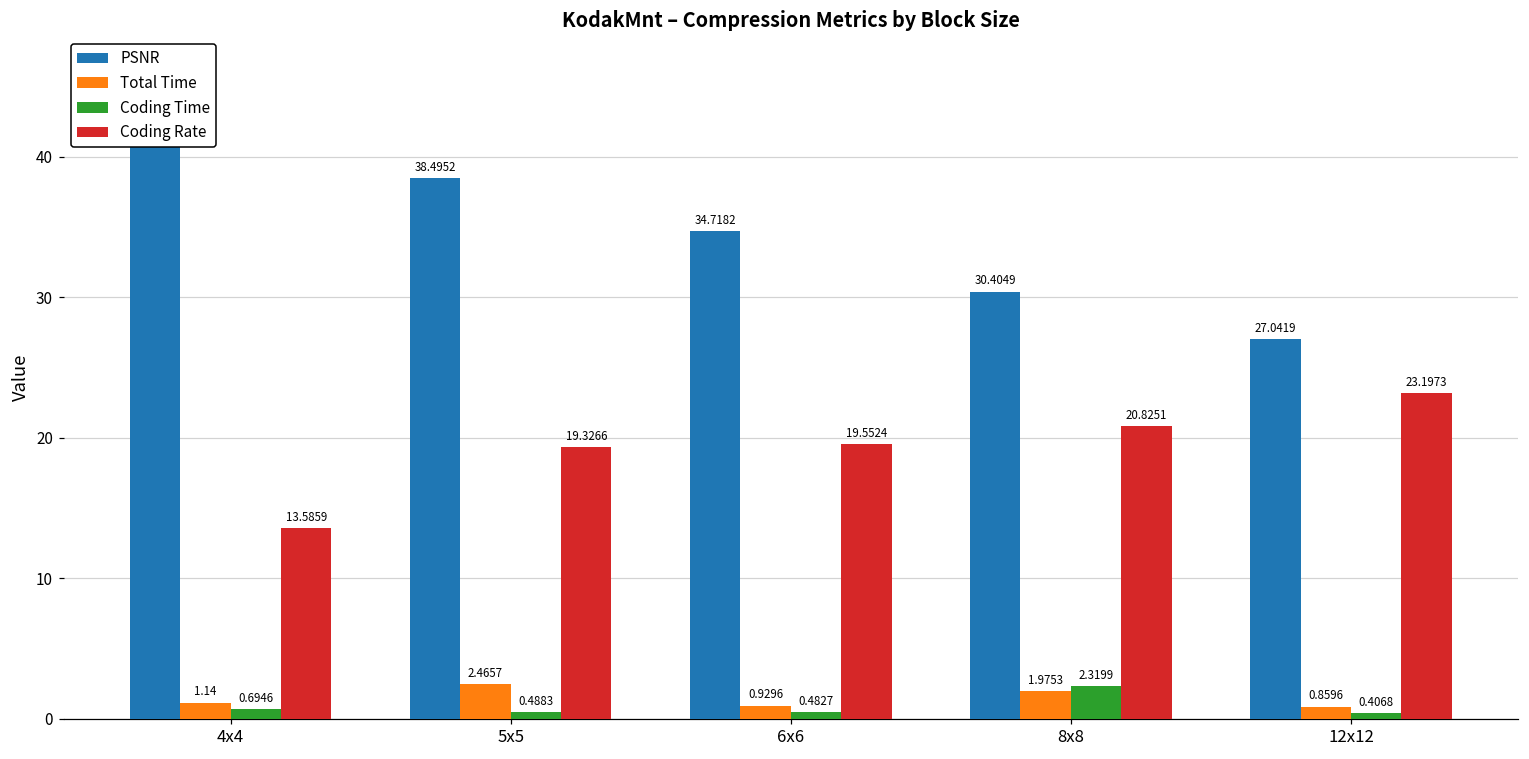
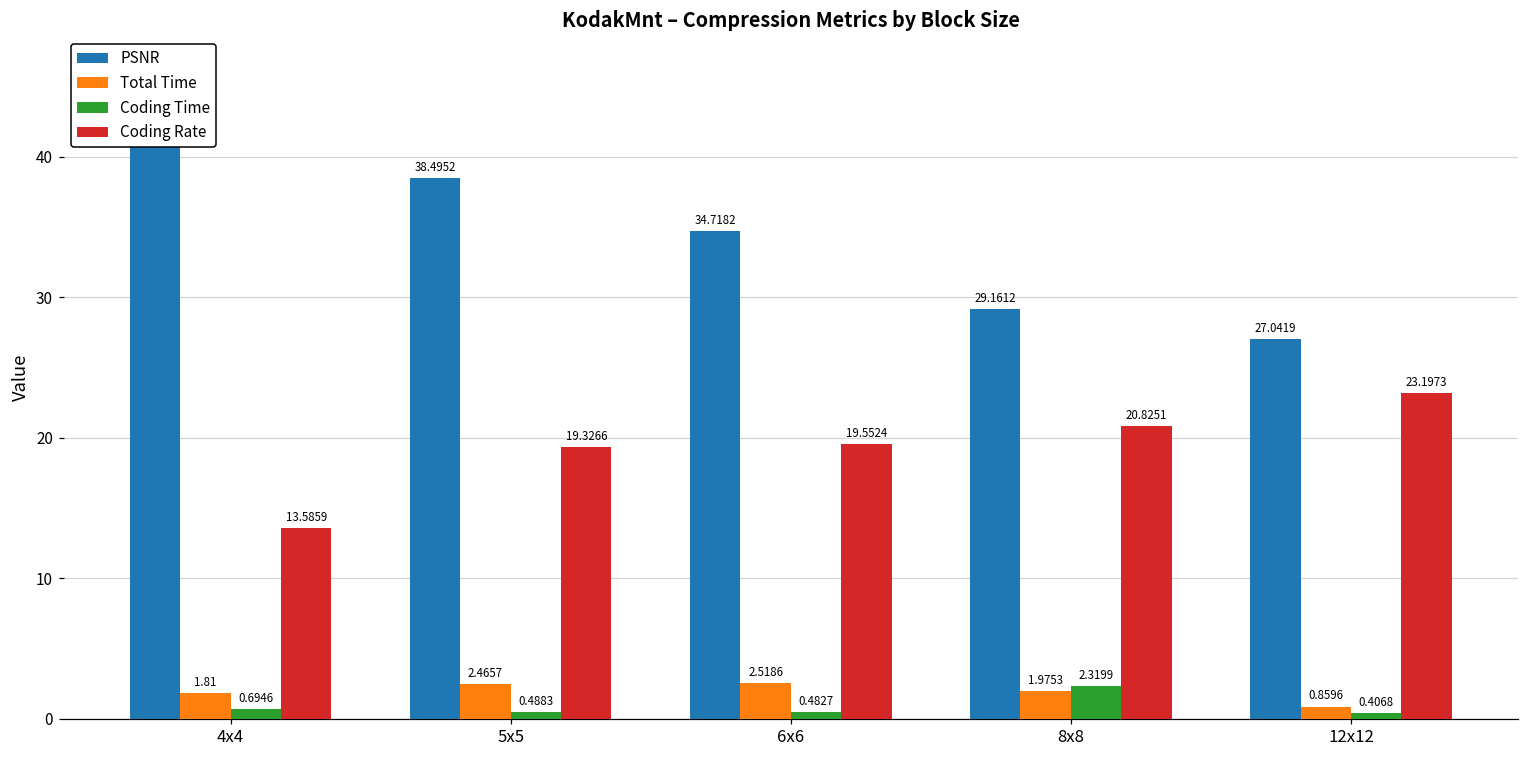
  {
    "PSNR": {
      "5x5": 38.4952,
      "6x6": 34.7182,
-     "8x8": 30.4049,
+     "8x8": 29.1612,
      "12x12": 27.0419
    },
    "Total Time": {
-     "4x4": 1.14,
+     "4x4": 1.81,
      "5x5": 2.4657,
-     "6x6": 0.9296,
+     "6x6": 2.5186,
      "8x8": 1.9753,
      "12x12": 0.8596
    },
    "Coding Time": {
      "4x4": 0.6946,
      "5x5": 0.4883,
      "6x6": 0.4827,
      "8x8": 2.3199,
      "12x12": 0.4068
    },
    "Coding Rate": {
      "4x4": 13.5859,
      "5x5": 19.3266,
      "6x6": 19.5524,
      "8x8": 20.8251,
      "12x12": 23.1973
    }
  }
